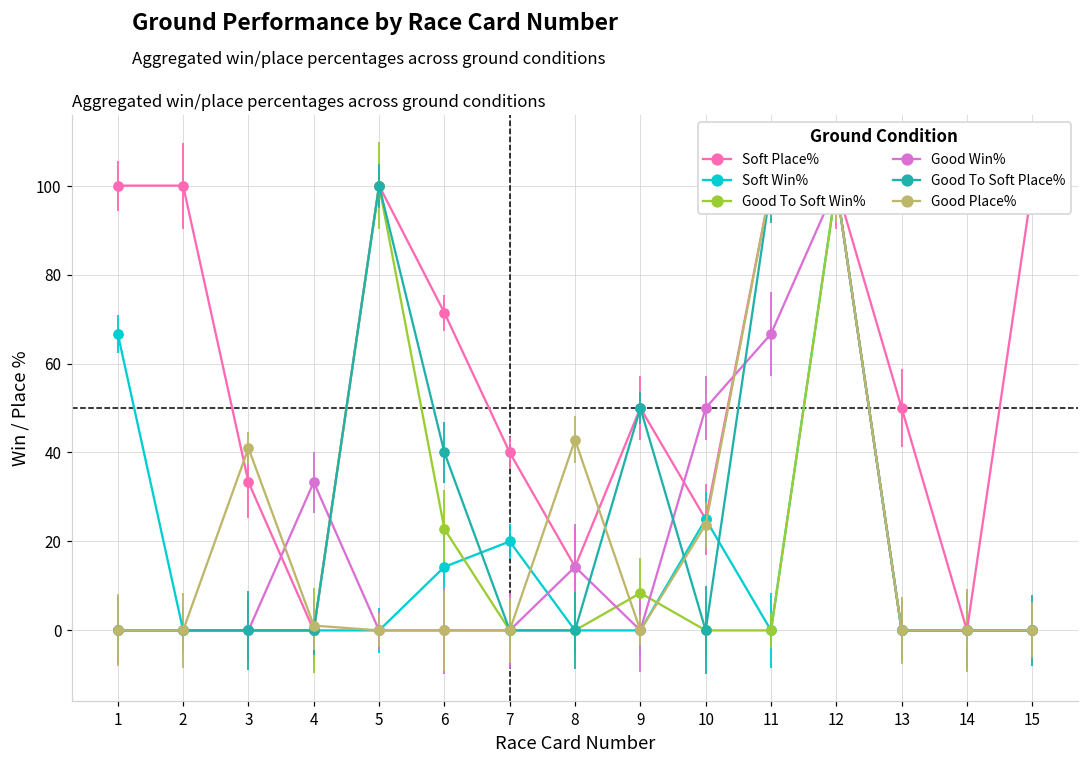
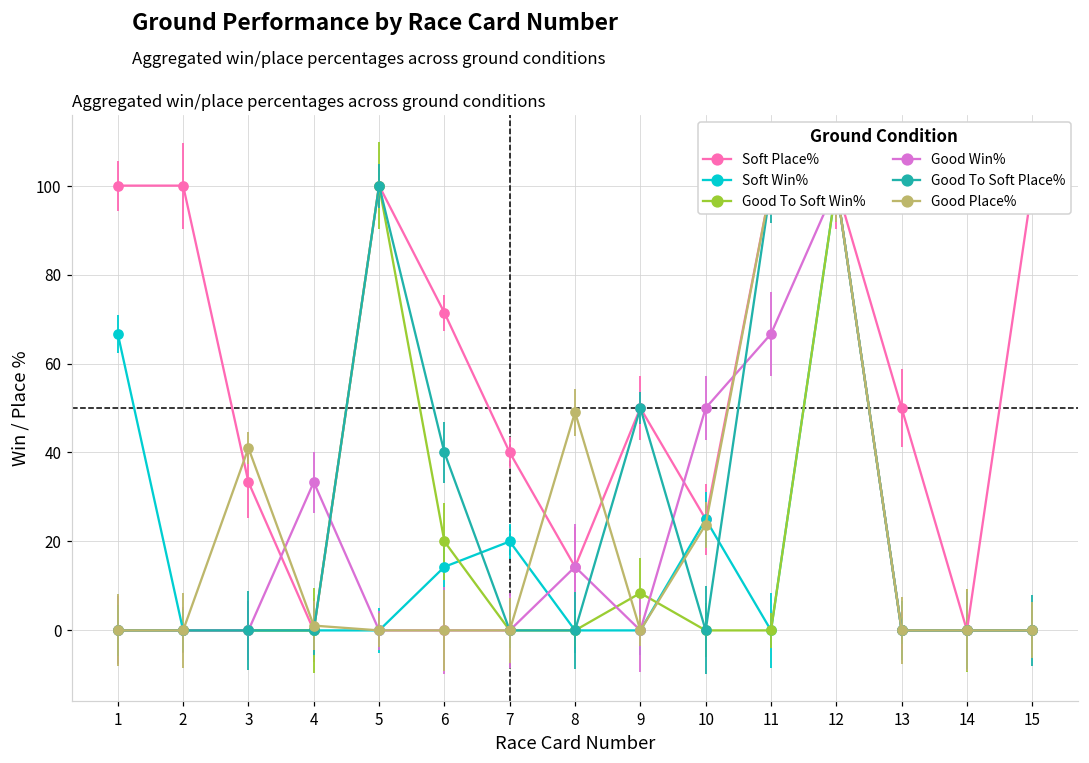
  {
    "Good To Soft Win%": {
-     "6": 23,
+     "6": 20,
      "9": 8
    },
    "Good Place%": {
      "3": 41,
      "4": 1,
-     "8": 43,
+     "8": 49,
      "10": 24
    }
  }
